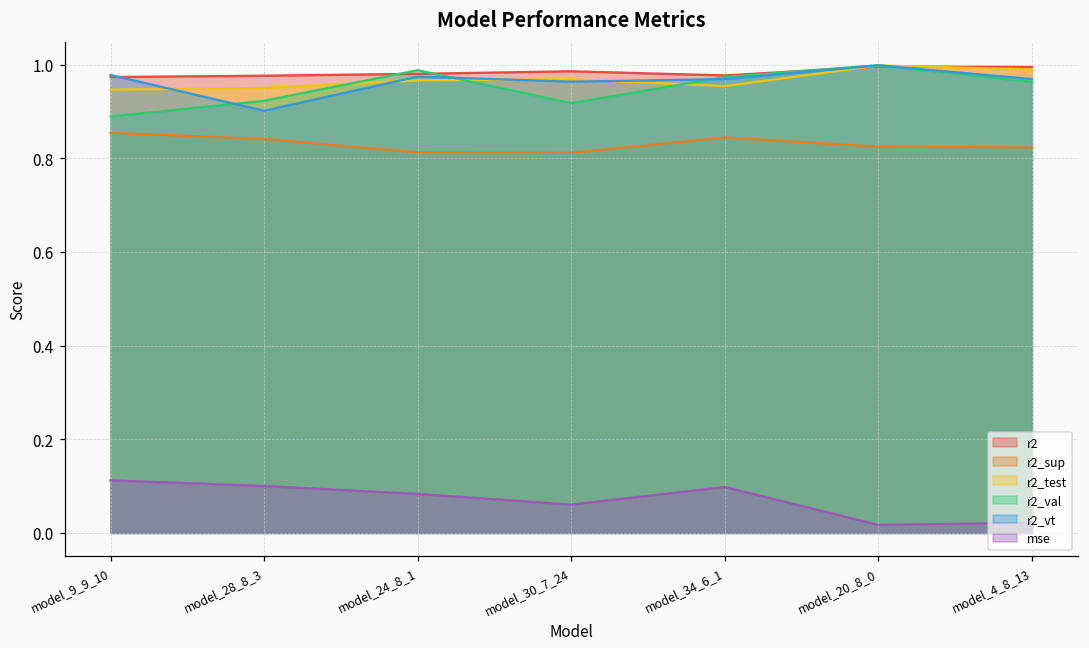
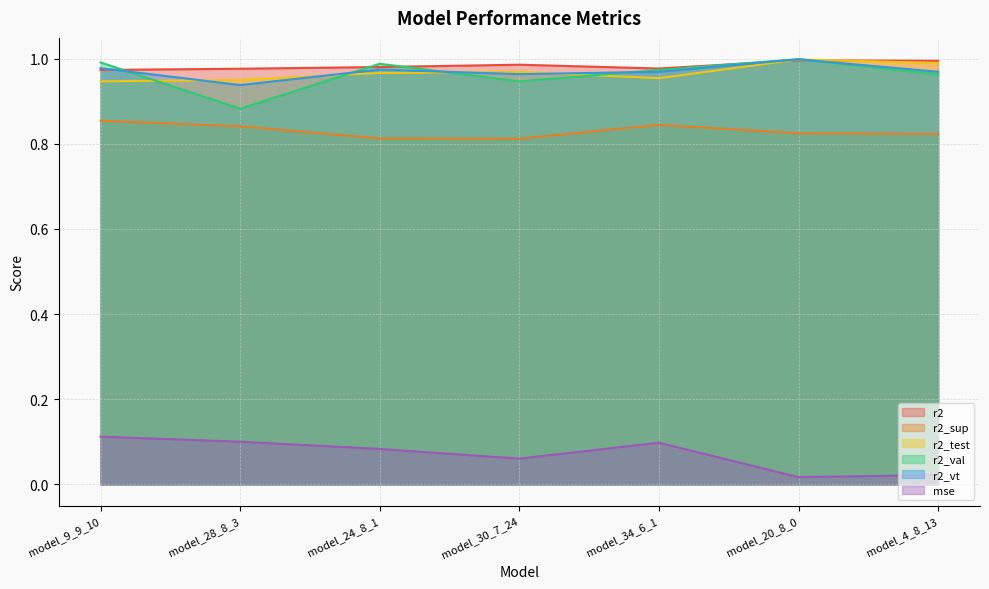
  {
    "r2_val": {
-     "model_9_9_10": 0.89,
-     "model_28_8_3": 0.92,
+     "model_9_9_10": 0.99,
+     "model_28_8_3": 0.88,
      "model_24_8_1": 0.99,
-     "model_30_7_24": 0.92,
+     "model_30_7_24": 0.95,
      "model_4_8_13": 0.96
    },
    "r2_vt": {
-     "model_28_8_3": 0.90,
+     "model_28_8_3": 0.94,
      "model_24_8_1": 0.97,
      "model_4_8_13": 0.97
    },
    "mse": {
      "model_9_9_10": 0.11,
      "model_28_8_3": 0.10,
      "model_24_8_1": 0.08,
      "model_30_7_24": 0.06,
      "model_34_6_1": 0.10,
      "model_20_8_0": 0.02
    }
  }
